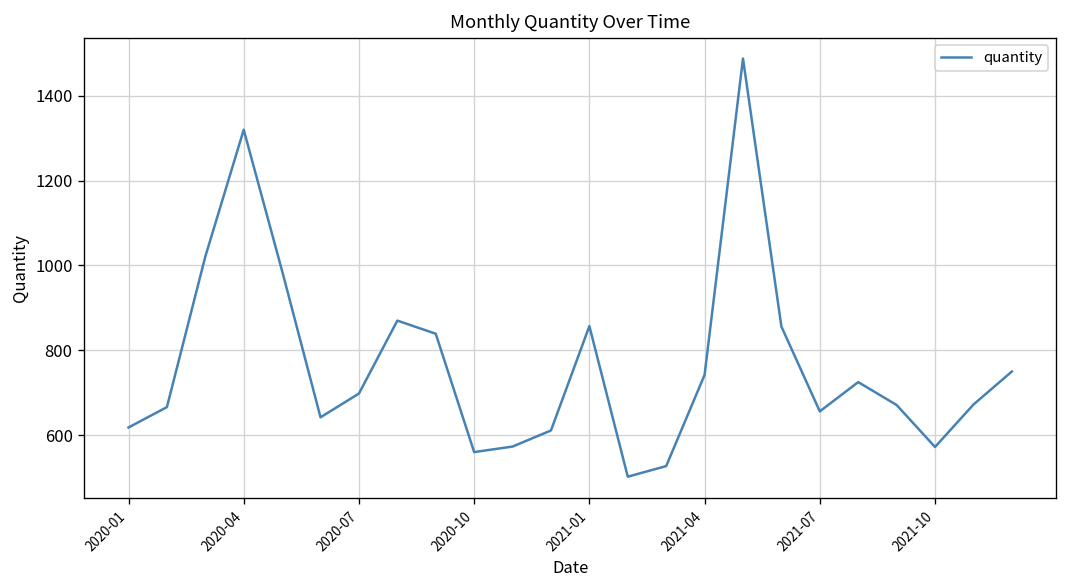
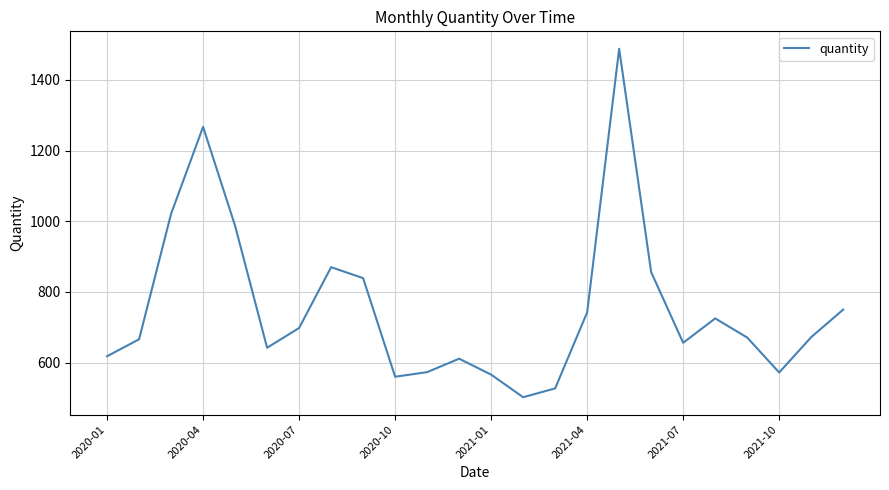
  {
    "2020-01": 620,
-   "2020-04": 1320,
+   "2020-04": 1270,
    "2020-07": 700,
    "2020-10": 560,
-   "2021-01": 860,
+   "2021-01": 570,
    "2021-04": 740,
    "2021-07": 660,
    "2021-10": 570
  }
